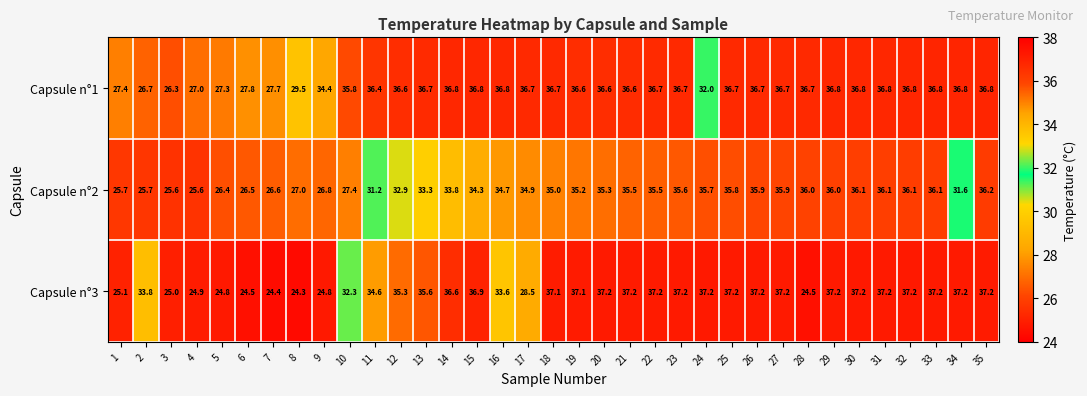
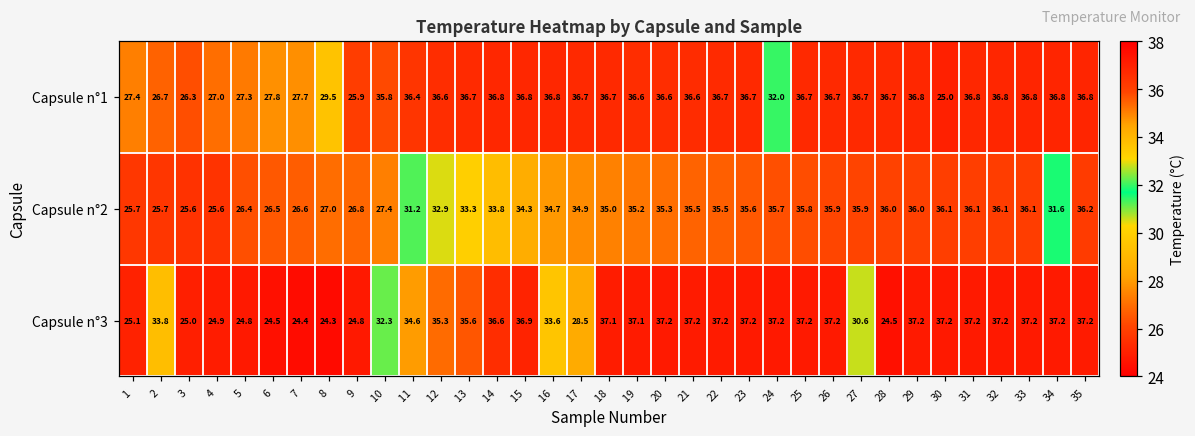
  {
    "Capsule n°1": {
      "1": 27.4,
      "2": 26.7,
      "3": 26.3,
      "4": 27.0,
      "5": 27.3,
      "6": 27.8,
      "7": 27.7,
      "8": 29.5,
-     "9": 34.4,
+     "9": 25.9,
      "10": 35.8,
      "11": 36.4,
      "12": 36.6,
      "13": 36.7,
      "14": 36.8,
      "15": 36.8,
      "16": 36.8,
      "17": 36.7,
      "18": 36.7,
      "19": 36.6,
      "20": 36.6,
      "21": 36.6,
      "22": 36.7,
      "23": 36.7,
      "24": 32.0,
      "25": 36.7,
      "26": 36.7,
      "27": 36.7,
      "28": 36.7,
      "29": 36.8,
-     "30": 36.8,
+     "30": 25.0,
      "31": 36.8,
      "32": 36.8,
      "33": 36.8,
      "34": 36.8,
      "35": 36.8
    },
    "Capsule n°2": {
      "1": 25.7,
      "2": 25.7,
      "3": 25.6,
      "4": 25.6,
      "5": 26.4,
      "6": 26.5,
      "7": 26.6,
      "8": 27.0,
      "9": 26.8,
      "10": 27.4,
      "11": 31.2,
      "12": 32.9,
      "13": 33.3,
      "14": 33.8,
      "15": 34.3,
      "16": 34.7,
      "17": 34.9,
      "18": 35.0,
      "19": 35.2,
      "20": 35.3,
      "21": 35.5,
      "22": 35.5,
      "23": 35.6,
      "24": 35.7,
      "25": 35.8,
      "26": 35.9,
      "27": 35.9,
      "28": 36.0,
      "29": 36.0,
      "30": 36.1,
      "31": 36.1,
      "32": 36.1,
      "33": 36.1,
      "34": 31.6,
      "35": 36.2
    },
    "Capsule n°3": {
      "1": 25.1,
      "2": 33.8,
      "3": 25.0,
      "4": 24.9,
      "5": 24.8,
      "6": 24.5,
      "7": 24.4,
      "8": 24.3,
      "9": 24.8,
      "10": 32.3,
      "11": 34.6,
      "12": 35.3,
      "13": 35.6,
      "14": 36.6,
      "15": 36.9,
      "16": 33.6,
      "17": 28.5,
      "18": 37.1,
      "19": 37.1,
      "20": 37.2,
      "21": 37.2,
      "22": 37.2,
      "23": 37.2,
      "24": 37.2,
      "25": 37.2,
      "26": 37.2,
-     "27": 37.2,
+     "27": 30.6,
      "28": 24.5,
      "29": 37.2,
      "30": 37.2,
      "31": 37.2,
      "32": 37.2,
      "33": 37.2,
      "34": 37.2,
      "35": 37.2
    }
  }
